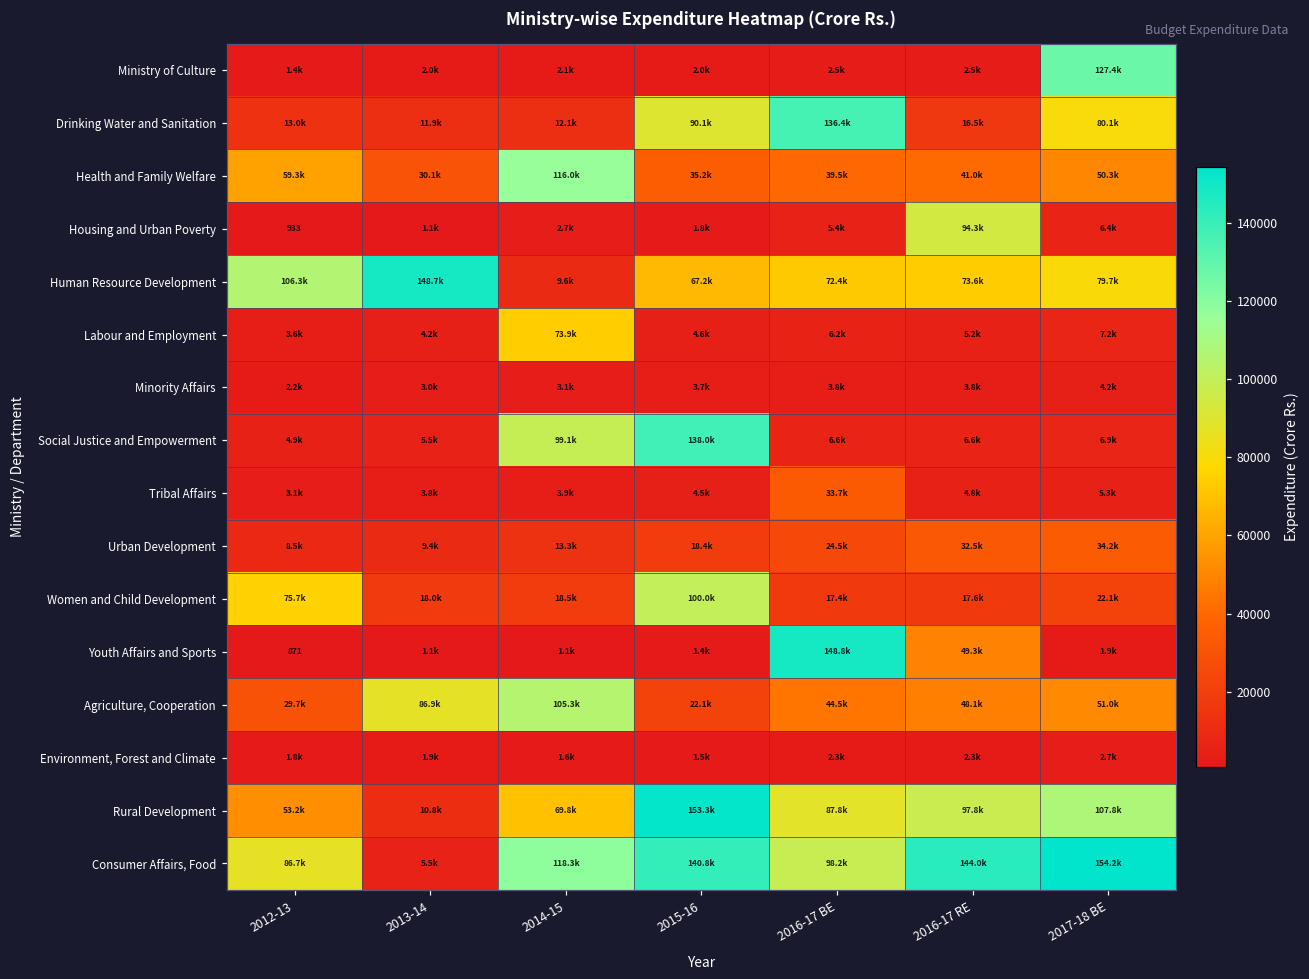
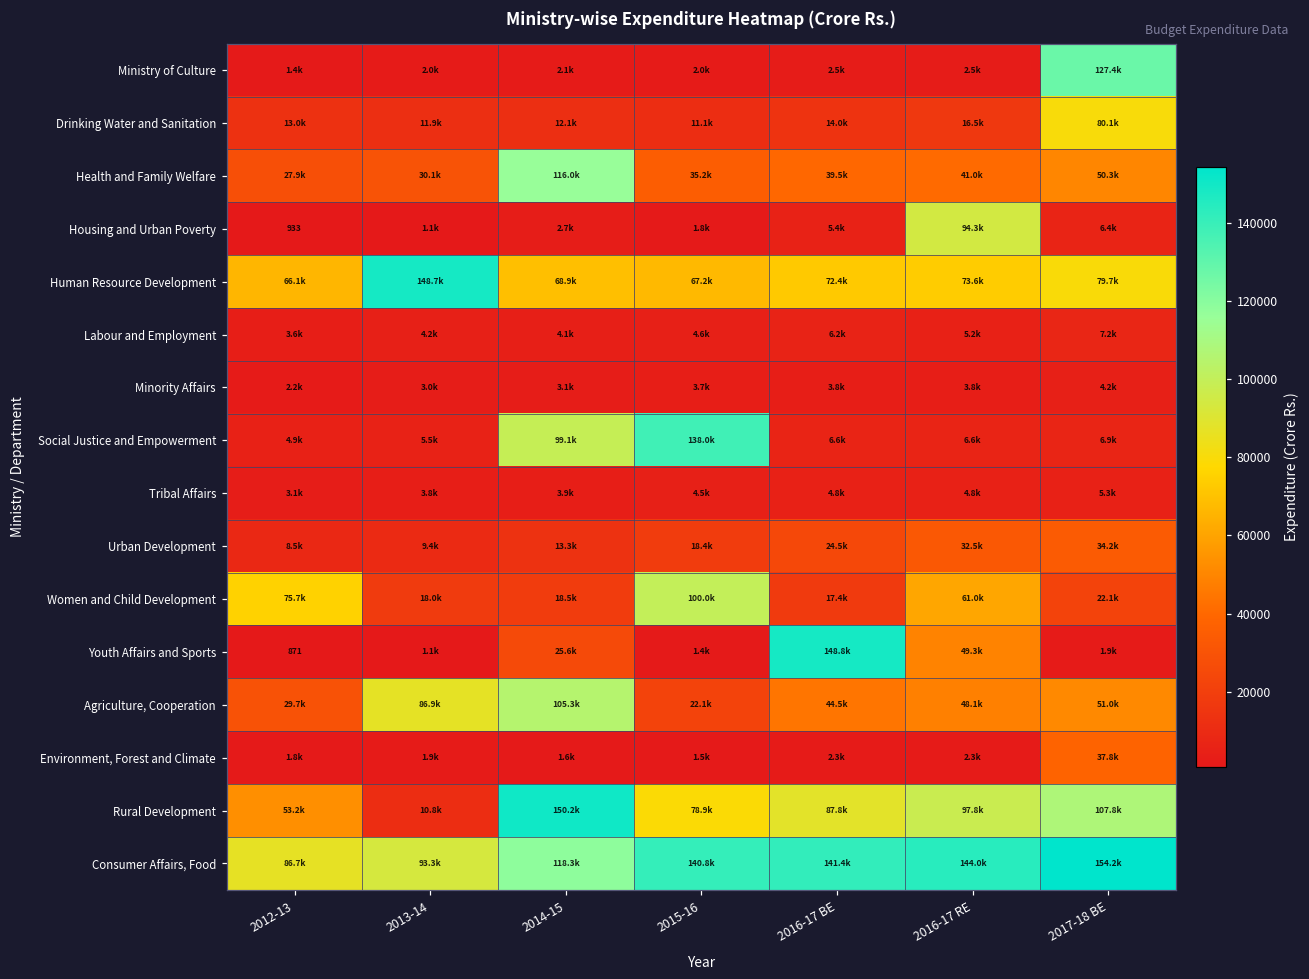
  {
    "Ministry of Culture": {
      "2012-13": "1.4k",
      "2013-14": "2.0k",
      "2014-15": "2.1k",
      "2015-16": "2.0k",
      "2016-17 BE": "2.5k",
      "2016-17 RE": "2.5k",
      "2017-18 BE": "127.4k"
    },
    "Drinking Water and Sanitation": {
      "2012-13": "13.0k",
      "2013-14": "11.9k",
      "2014-15": "12.1k",
-     "2015-16": "90.1k",
-     "2016-17 BE": "136.4k",
+     "2015-16": "11.1k",
+     "2016-17 BE": "14.0k",
      "2016-17 RE": "16.5k",
      "2017-18 BE": "80.1k"
    },
    "Health and Family Welfare": {
-     "2012-13": "59.3k",
+     "2012-13": "27.9k",
      "2013-14": "30.1k",
      "2014-15": "116.0k",
      "2015-16": "35.2k",
      "2016-17 BE": "39.5k",
      "2016-17 RE": "41.0k",
      "2017-18 BE": "50.3k"
    },
    "Housing and Urban Poverty": {
      "2012-13": "933",
      "2013-14": "1.1k",
      "2014-15": "2.7k",
      "2015-16": "1.8k",
      "2016-17 BE": "5.4k",
      "2016-17 RE": "94.3k",
      "2017-18 BE": "6.4k"
    },
    "Human Resource Development": {
-     "2012-13": "106.3k",
+     "2012-13": "66.1k",
      "2013-14": "148.7k",
-     "2014-15": "9.6k",
+     "2014-15": "68.9k",
      "2015-16": "67.2k",
      "2016-17 BE": "72.4k",
      "2016-17 RE": "73.6k",
      "2017-18 BE": "79.7k"
    },
    "Labour and Employment": {
      "2012-13": "3.6k",
      "2013-14": "4.2k",
-     "2014-15": "73.9k",
+     "2014-15": "4.1k",
      "2015-16": "4.6k",
      "2016-17 BE": "6.2k",
      "2016-17 RE": "5.2k",
      "2017-18 BE": "7.2k"
    },
    "Minority Affairs": {
      "2012-13": "2.2k",
      "2013-14": "3.0k",
      "2014-15": "3.1k",
      "2015-16": "3.7k",
      "2016-17 BE": "3.8k",
      "2016-17 RE": "3.8k",
      "2017-18 BE": "4.2k"
    },
    "Social Justice and Empowerment": {
      "2012-13": "4.9k",
      "2013-14": "5.5k",
      "2014-15": "99.1k",
      "2015-16": "138.0k",
      "2016-17 BE": "6.6k",
      "2016-17 RE": "6.6k",
      "2017-18 BE": "6.9k"
    },
    "Tribal Affairs": {
      "2012-13": "3.1k",
      "2013-14": "3.8k",
      "2014-15": "3.9k",
      "2015-16": "4.5k",
-     "2016-17 BE": "33.7k",
+     "2016-17 BE": "4.8k",
      "2016-17 RE": "4.8k",
      "2017-18 BE": "5.3k"
    },
    "Urban Development": {
      "2012-13": "8.5k",
      "2013-14": "9.4k",
      "2014-15": "13.3k",
      "2015-16": "18.4k",
      "2016-17 BE": "24.5k",
      "2016-17 RE": "32.5k",
      "2017-18 BE": "34.2k"
    },
    "Women and Child Development": {
      "2012-13": "75.7k",
      "2013-14": "18.0k",
      "2014-15": "18.5k",
      "2015-16": "100.0k",
      "2016-17 BE": "17.4k",
-     "2016-17 RE": "17.6k",
+     "2016-17 RE": "61.0k",
      "2017-18 BE": "22.1k"
    },
    "Youth Affairs and Sports": {
      "2012-13": "871",
      "2013-14": "1.1k",
-     "2014-15": "1.1k",
+     "2014-15": "25.6k",
      "2015-16": "1.4k",
      "2016-17 BE": "148.8k",
      "2016-17 RE": "49.3k",
      "2017-18 BE": "1.9k"
    },
    "Agriculture, Cooperation": {
      "2012-13": "29.7k",
      "2013-14": "86.9k",
      "2014-15": "105.3k",
      "2015-16": "22.1k",
      "2016-17 BE": "44.5k",
      "2016-17 RE": "48.1k",
      "2017-18 BE": "51.0k"
    },
    "Environment, Forest and Climate": {
      "2012-13": "1.8k",
      "2013-14": "1.9k",
      "2014-15": "1.6k",
      "2015-16": "1.5k",
      "2016-17 BE": "2.3k",
      "2016-17 RE": "2.3k",
-     "2017-18 BE": "2.7k"
+     "2017-18 BE": "37.8k"
    },
    "Rural Development": {
      "2012-13": "53.2k",
      "2013-14": "10.8k",
-     "2014-15": "69.8k",
-     "2015-16": "153.3k",
+     "2014-15": "150.2k",
+     "2015-16": "78.9k",
      "2016-17 BE": "87.8k",
      "2016-17 RE": "97.8k",
      "2017-18 BE": "107.8k"
    },
    "Consumer Affairs, Food": {
      "2012-13": "86.7k",
-     "2013-14": "5.5k",
+     "2013-14": "93.3k",
      "2014-15": "118.3k",
      "2015-16": "140.8k",
-     "2016-17 BE": "98.2k",
+     "2016-17 BE": "141.4k",
      "2016-17 RE": "144.0k",
      "2017-18 BE": "154.2k"
    }
  }
